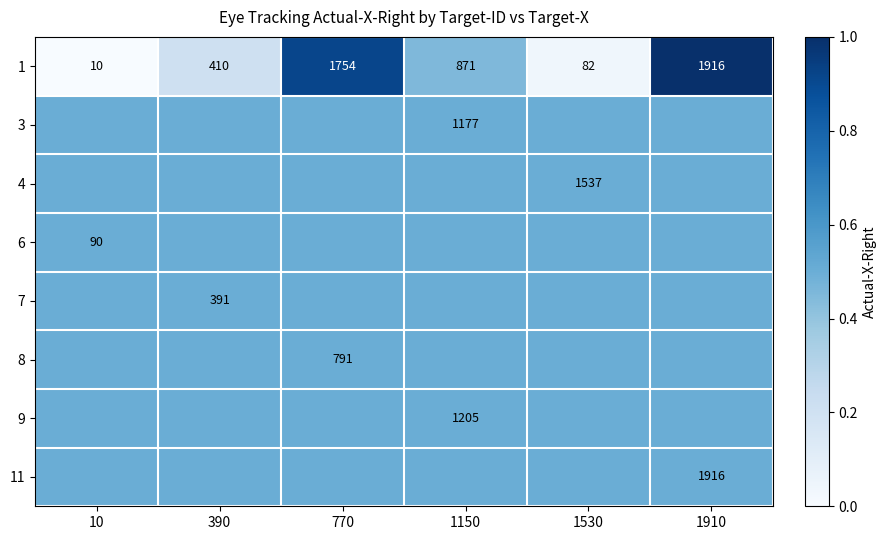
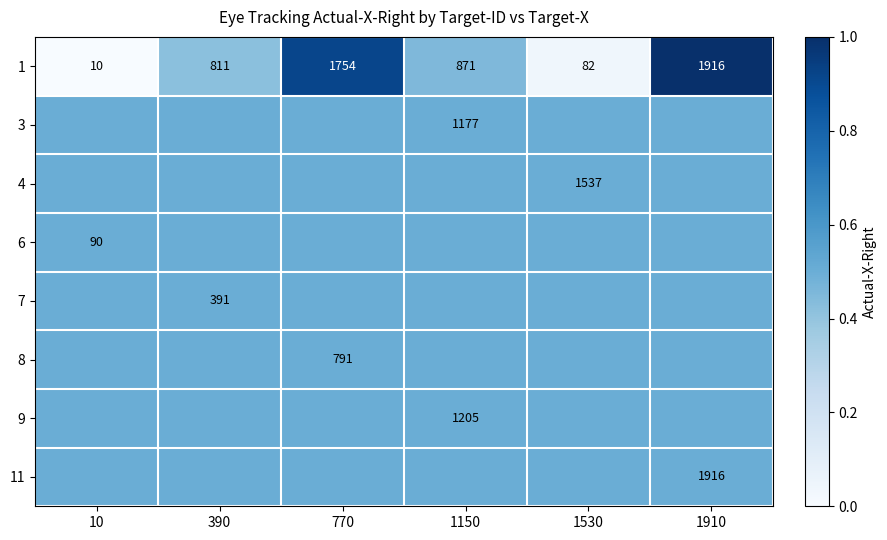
  {
    "1": {
      "10": 10,
-     "390": 410,
+     "390": 811,
      "770": 1754,
      "1150": 871,
      "1530": 82,
      "1910": 1916
    },
    "3": {
      "1150": 1177
    },
    "4": {
      "1530": 1537
    },
    "6": {
      "10": 90
    },
    "7": {
      "390": 391
    },
    "8": {
      "770": 791
    },
    "9": {
      "1150": 1205
    },
    "11": {
      "1910": 1916
    }
  }
